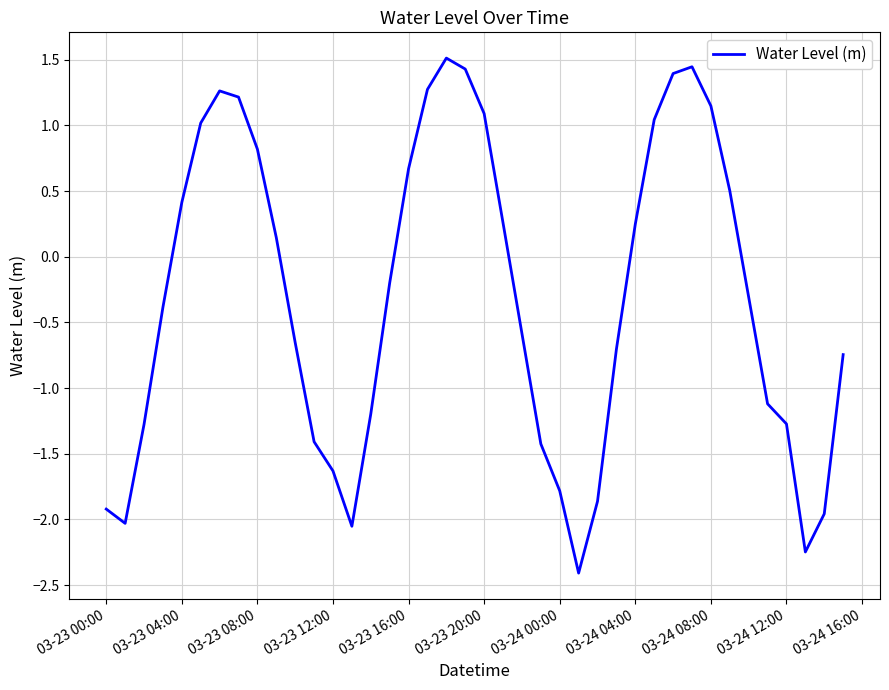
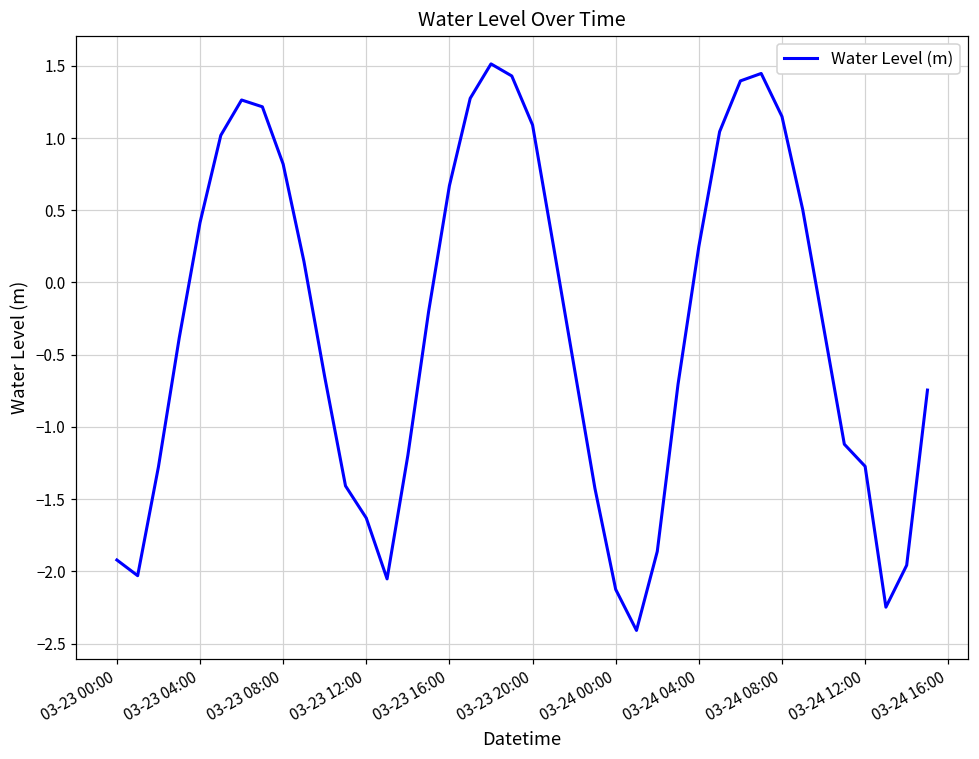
  {
    "03-23 00:00": -1.92,
    "03-23 04:00": 0.41,
    "03-23 08:00": 0.82,
    "03-23 12:00": -1.63,
    "03-23 16:00": 0.67,
    "03-23 20:00": 1.09,
-   "03-24 00:00": -1.78,
+   "03-24 00:00": -2.12,
    "03-24 04:00": 0.25,
    "03-24 08:00": 1.15,
    "03-24 12:00": -1.27
  }
